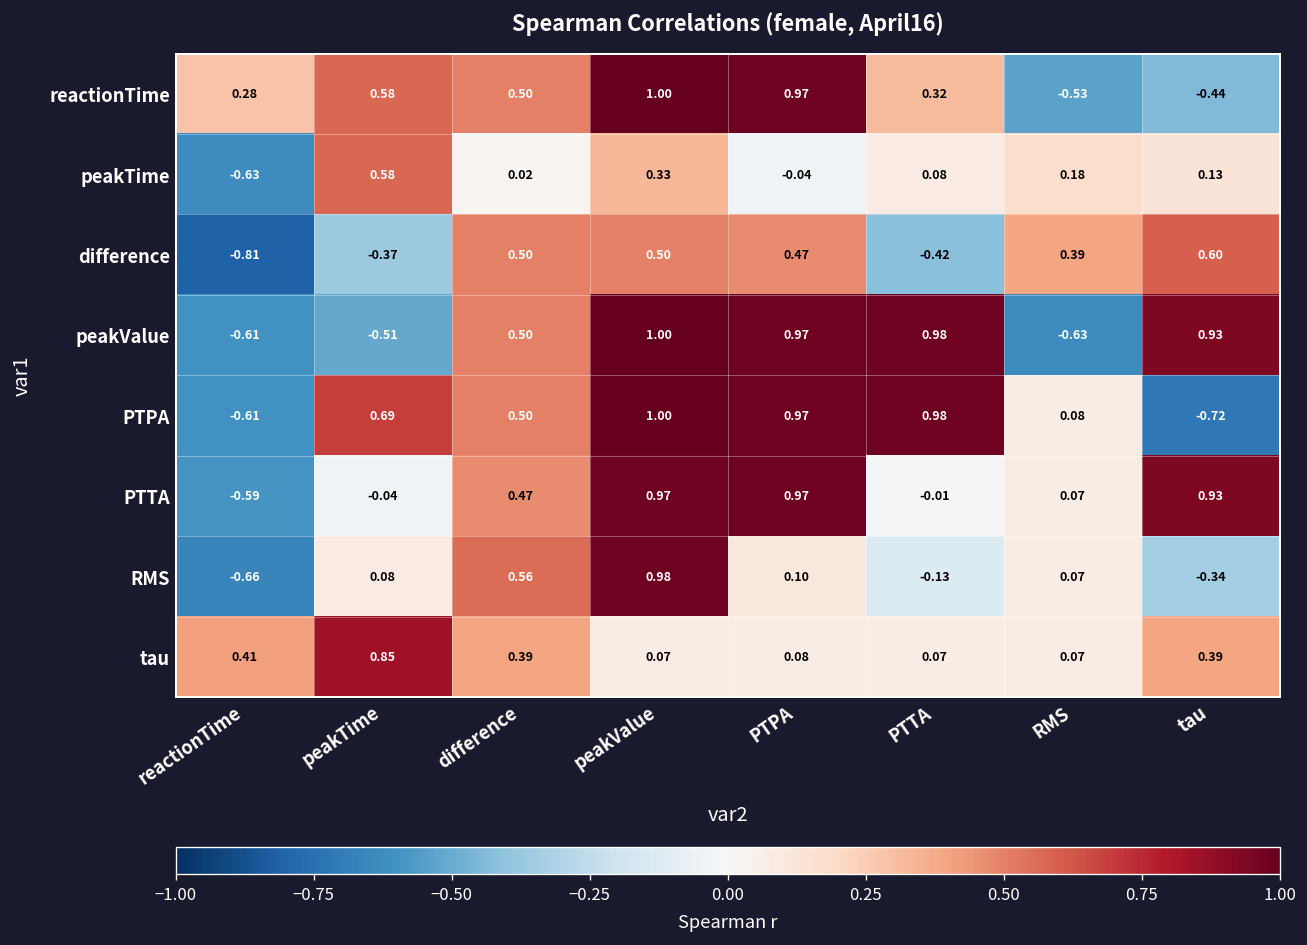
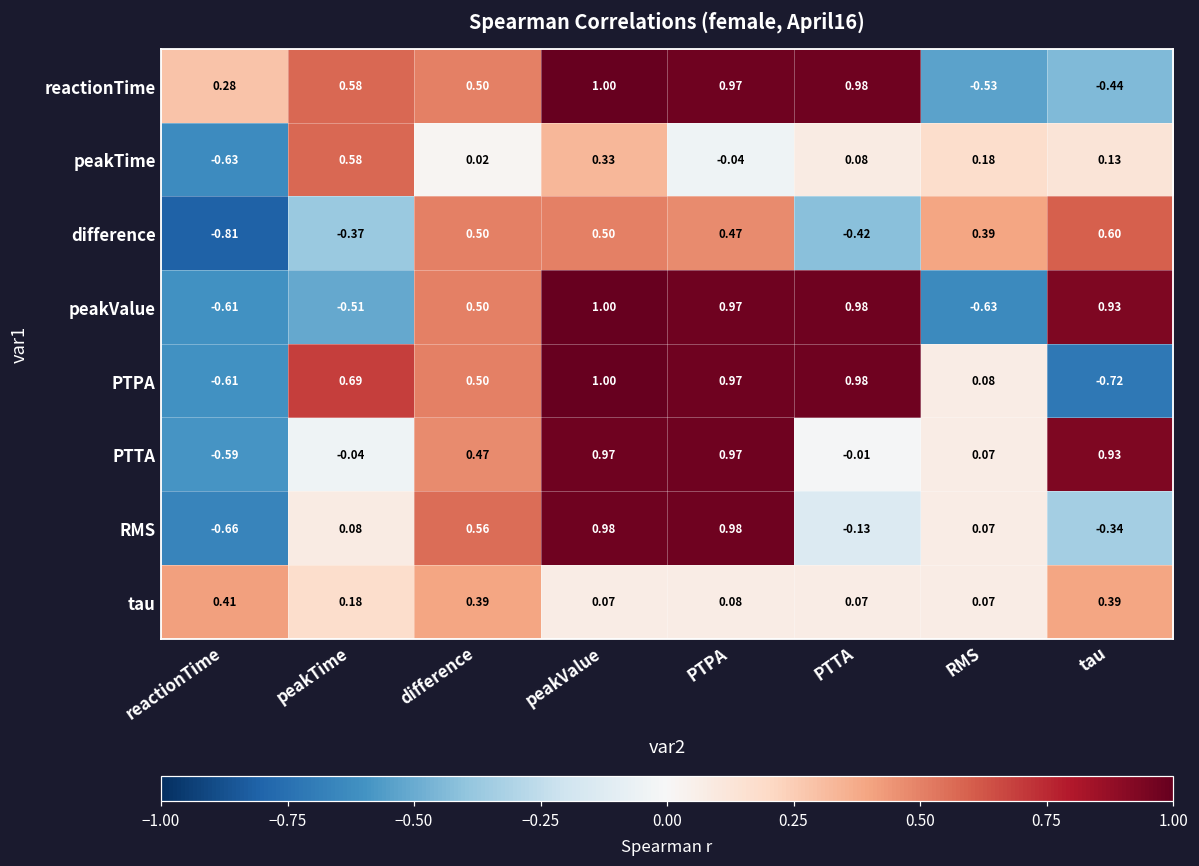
  {
    "reactionTime": {
      "reactionTime": 0.28,
      "peakTime": 0.58,
      "difference": 0.50,
      "peakValue": 1.00,
      "PTPA": 0.97,
-     "PTTA": 0.32,
+     "PTTA": 0.98,
      "RMS": -0.53,
      "tau": -0.44
    },
    "peakTime": {
      "reactionTime": -0.63,
      "peakTime": 0.58,
      "difference": 0.02,
      "peakValue": 0.33,
      "PTPA": -0.04,
      "PTTA": 0.08,
      "RMS": 0.18,
      "tau": 0.13
    },
    "difference": {
      "reactionTime": -0.81,
      "peakTime": -0.37,
      "difference": 0.50,
      "peakValue": 0.50,
      "PTPA": 0.47,
      "PTTA": -0.42,
      "RMS": 0.39,
      "tau": 0.60
    },
    "peakValue": {
      "reactionTime": -0.61,
      "peakTime": -0.51,
      "difference": 0.50,
      "peakValue": 1.00,
      "PTPA": 0.97,
      "PTTA": 0.98,
      "RMS": -0.63,
      "tau": 0.93
    },
    "PTPA": {
      "reactionTime": -0.61,
      "peakTime": 0.69,
      "difference": 0.50,
      "peakValue": 1.00,
      "PTPA": 0.97,
      "PTTA": 0.98,
      "RMS": 0.08,
      "tau": -0.72
    },
    "PTTA": {
      "reactionTime": -0.59,
      "peakTime": -0.04,
      "difference": 0.47,
      "peakValue": 0.97,
      "PTPA": 0.97,
      "PTTA": -0.01,
      "RMS": 0.07,
      "tau": 0.93
    },
    "RMS": {
      "reactionTime": -0.66,
      "peakTime": 0.08,
      "difference": 0.56,
      "peakValue": 0.98,
-     "PTPA": 0.10,
+     "PTPA": 0.98,
      "PTTA": -0.13,
      "RMS": 0.07,
      "tau": -0.34
    },
    "tau": {
      "reactionTime": 0.41,
-     "peakTime": 0.85,
+     "peakTime": 0.18,
      "difference": 0.39,
      "peakValue": 0.07,
      "PTPA": 0.08,
      "PTTA": 0.07,
      "RMS": 0.07,
      "tau": 0.39
    }
  }
